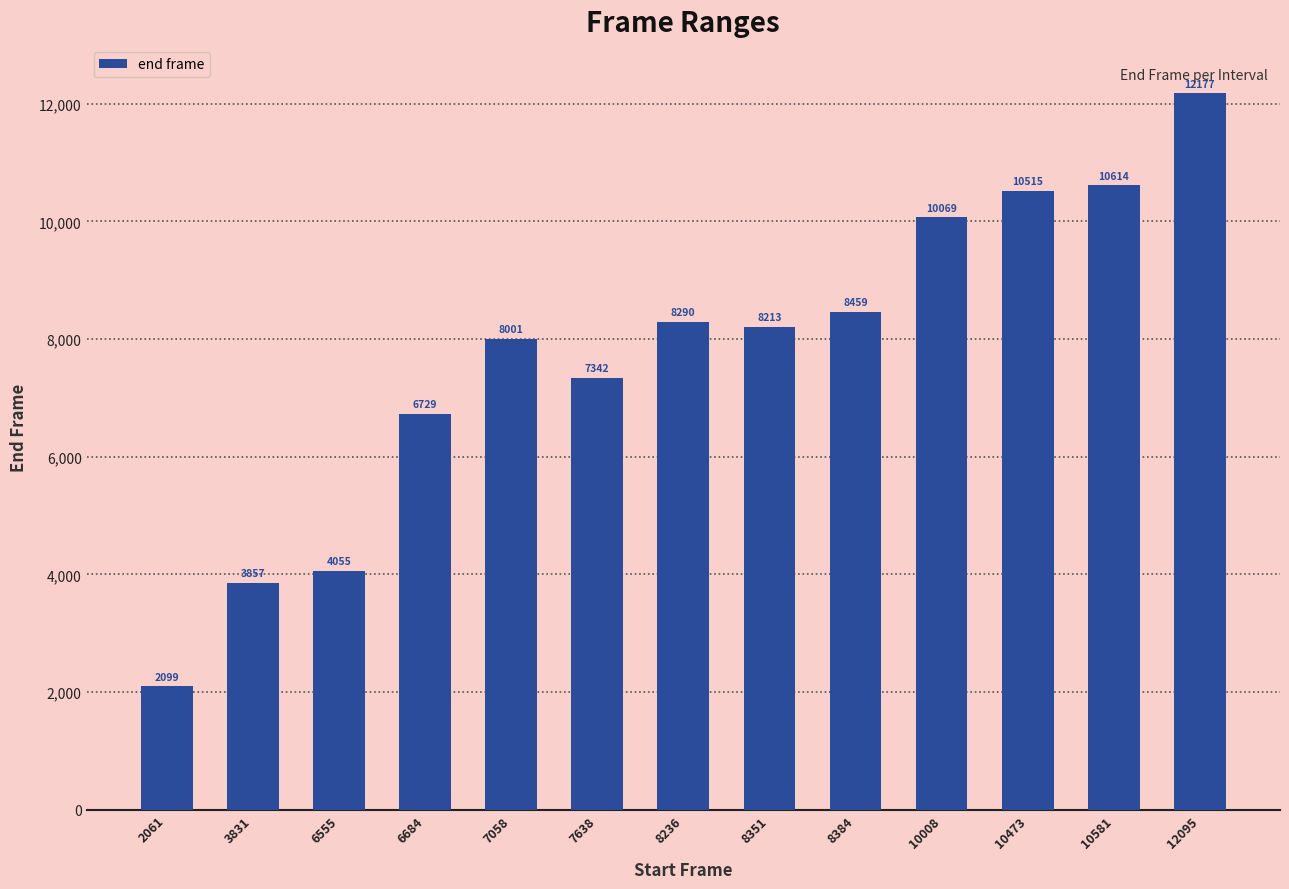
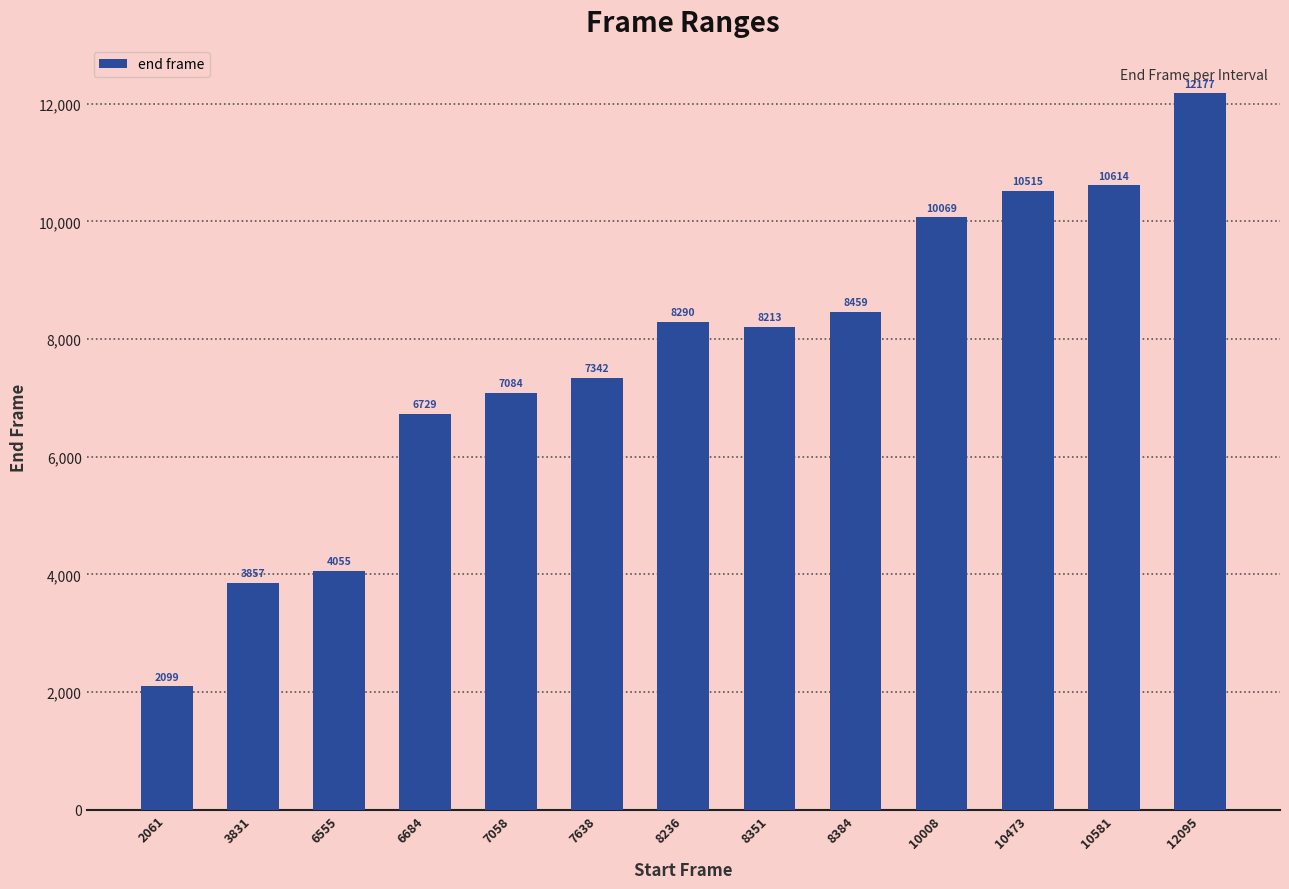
  {
    "2061": 2099,
    "3831": 3857,
    "6555": 4055,
    "6684": 6729,
-   "7058": 8001,
+   "7058": 7084,
    "7638": 7342,
    "8236": 8290,
    "8351": 8213,
    "8384": 8459,
    "10008": 10069,
    "10473": 10515,
    "10581": 10614
  }
